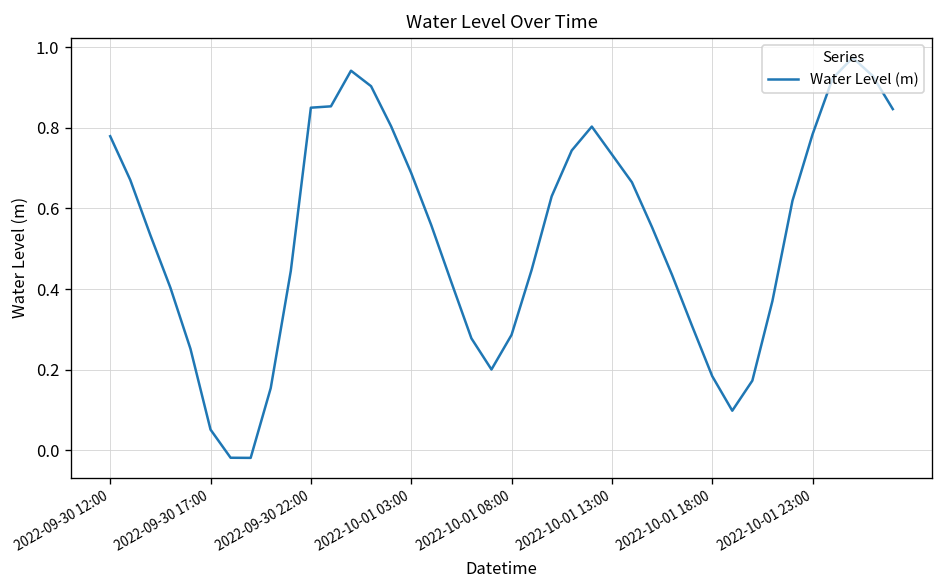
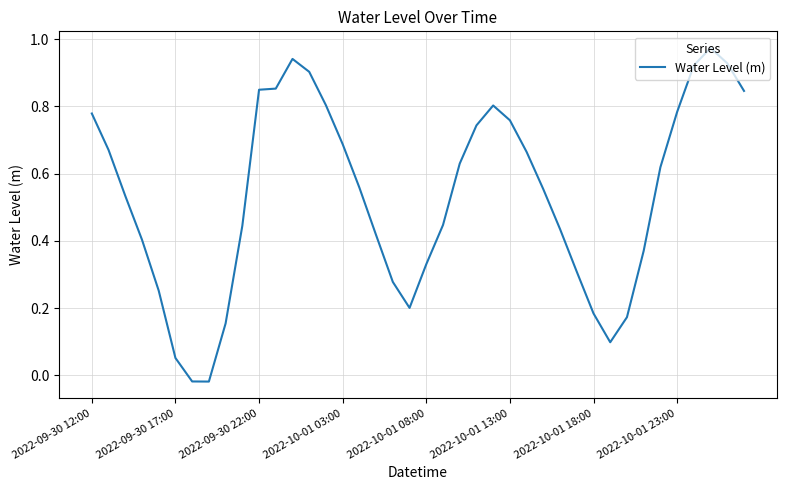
  {
    "2022-09-30 12:00": 0.78,
    "2022-09-30 17:00": 0.05,
    "2022-09-30 22:00": 0.85,
    "2022-10-01 03:00": 0.69,
-   "2022-10-01 08:00": 0.29,
-   "2022-10-01 13:00": 0.73,
+   "2022-10-01 08:00": 0.33,
+   "2022-10-01 13:00": 0.76,
    "2022-10-01 18:00": 0.18,
    "2022-10-01 23:00": 0.78
  }
